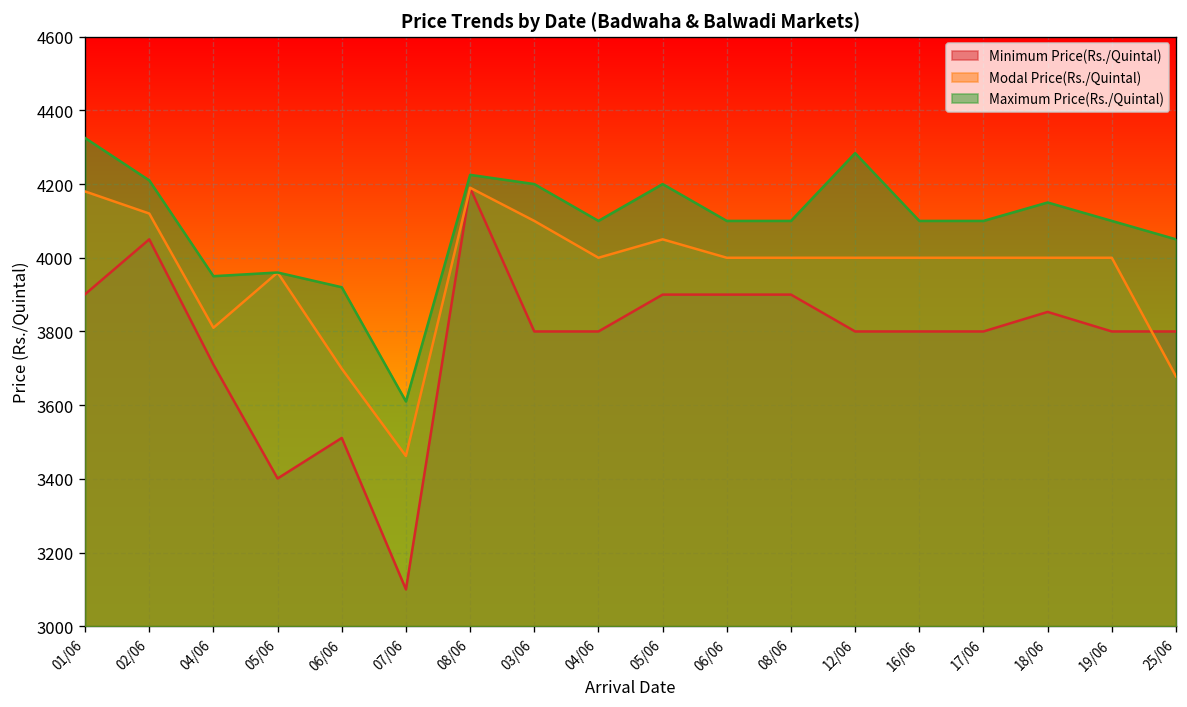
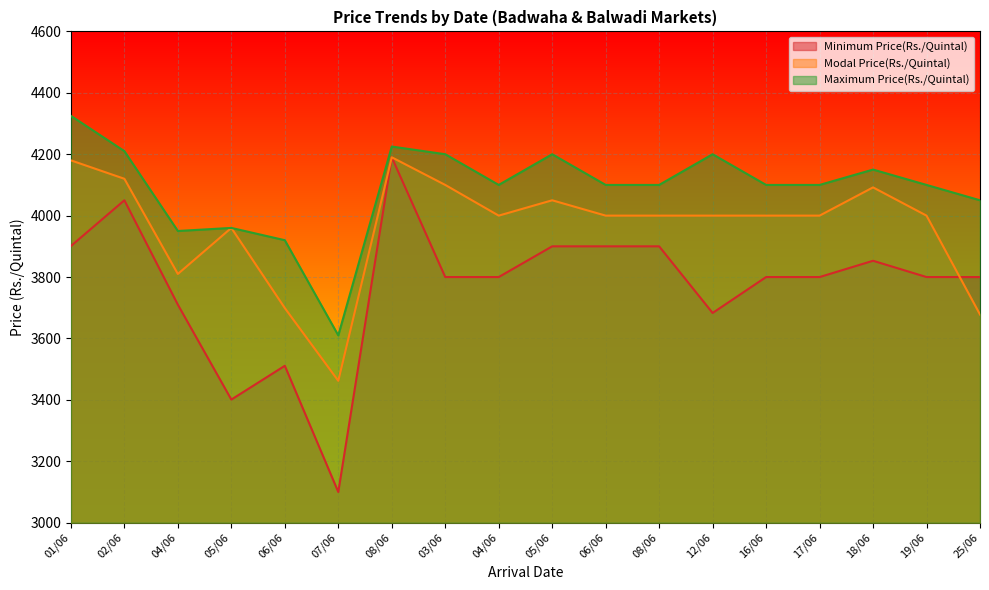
  {
    "Minimum Price(Rs./Quintal)": {
      "01/06": 3900,
      "02/06": 4050,
      "07/06": 3100,
      "03/06": 3800,
-     "12/06": 3800,
+     "12/06": 3680,
      "16/06": 3800,
      "17/06": 3800,
      "18/06": 3850,
      "19/06": 3800,
      "25/06": 3800
    },
    "Modal Price(Rs./Quintal)": {
      "01/06": 4180,
      "02/06": 4120,
      "07/06": 3460,
      "03/06": 4100,
      "12/06": 4000,
      "16/06": 4000,
      "17/06": 4000,
-     "18/06": 4000,
+     "18/06": 4090,
      "19/06": 4000,
      "25/06": 3680
    },
    "Maximum Price(Rs./Quintal)": {
      "01/06": 4330,
      "02/06": 4210,
      "07/06": 3610,
      "03/06": 4200,
-     "12/06": 4280,
+     "12/06": 4200,
      "16/06": 4100,
      "17/06": 4100,
      "18/06": 4150,
      "19/06": 4100,
      "25/06": 4050
    }
  }
